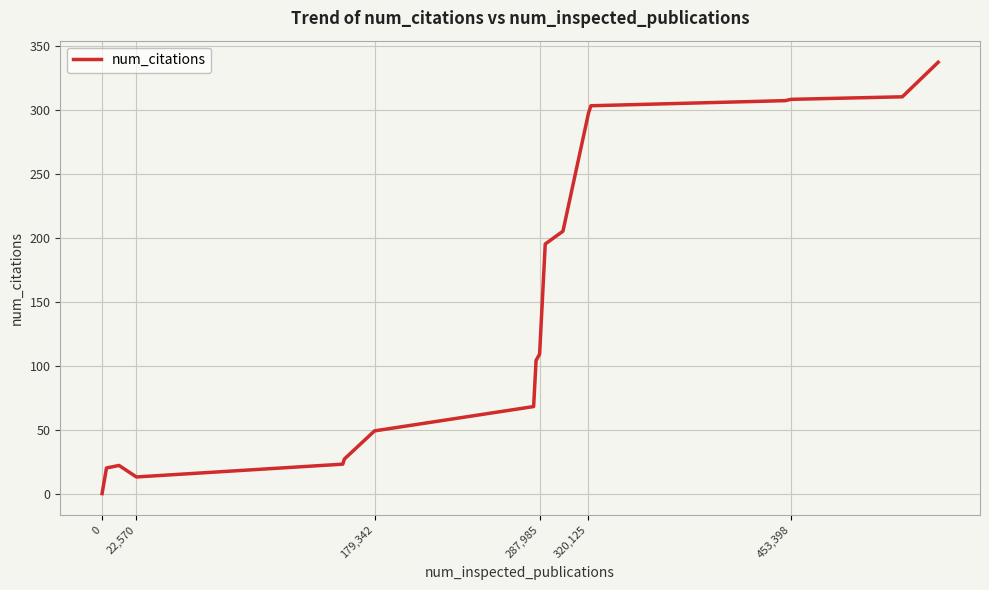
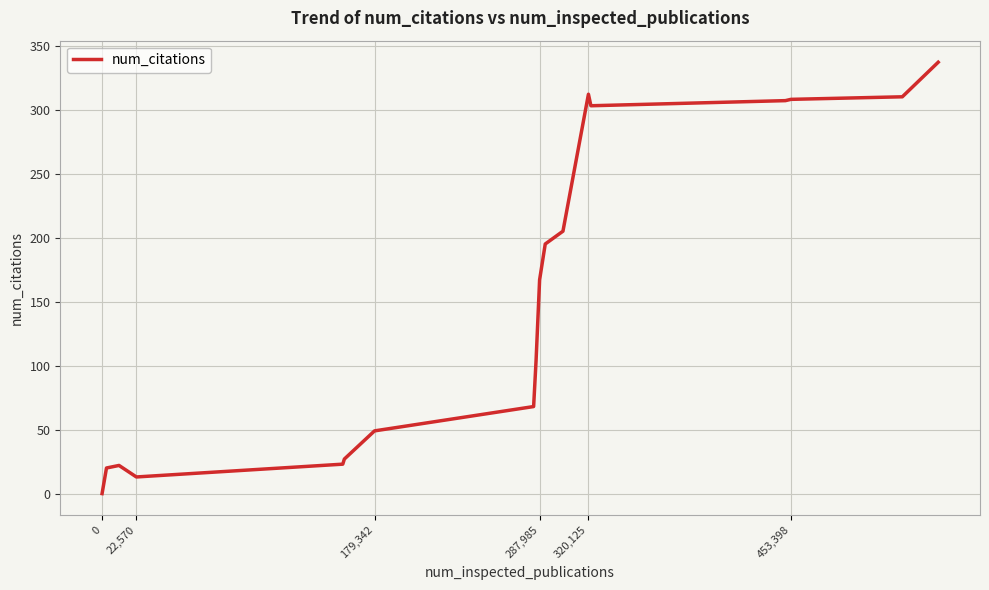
  {
    "0": 0,
    "22,570": 13,
    "179,342": 49,
-   "287,985": 109,
-   "320,125": 297,
+   "287,985": 167,
+   "320,125": 312,
    "453,398": 308
  }
